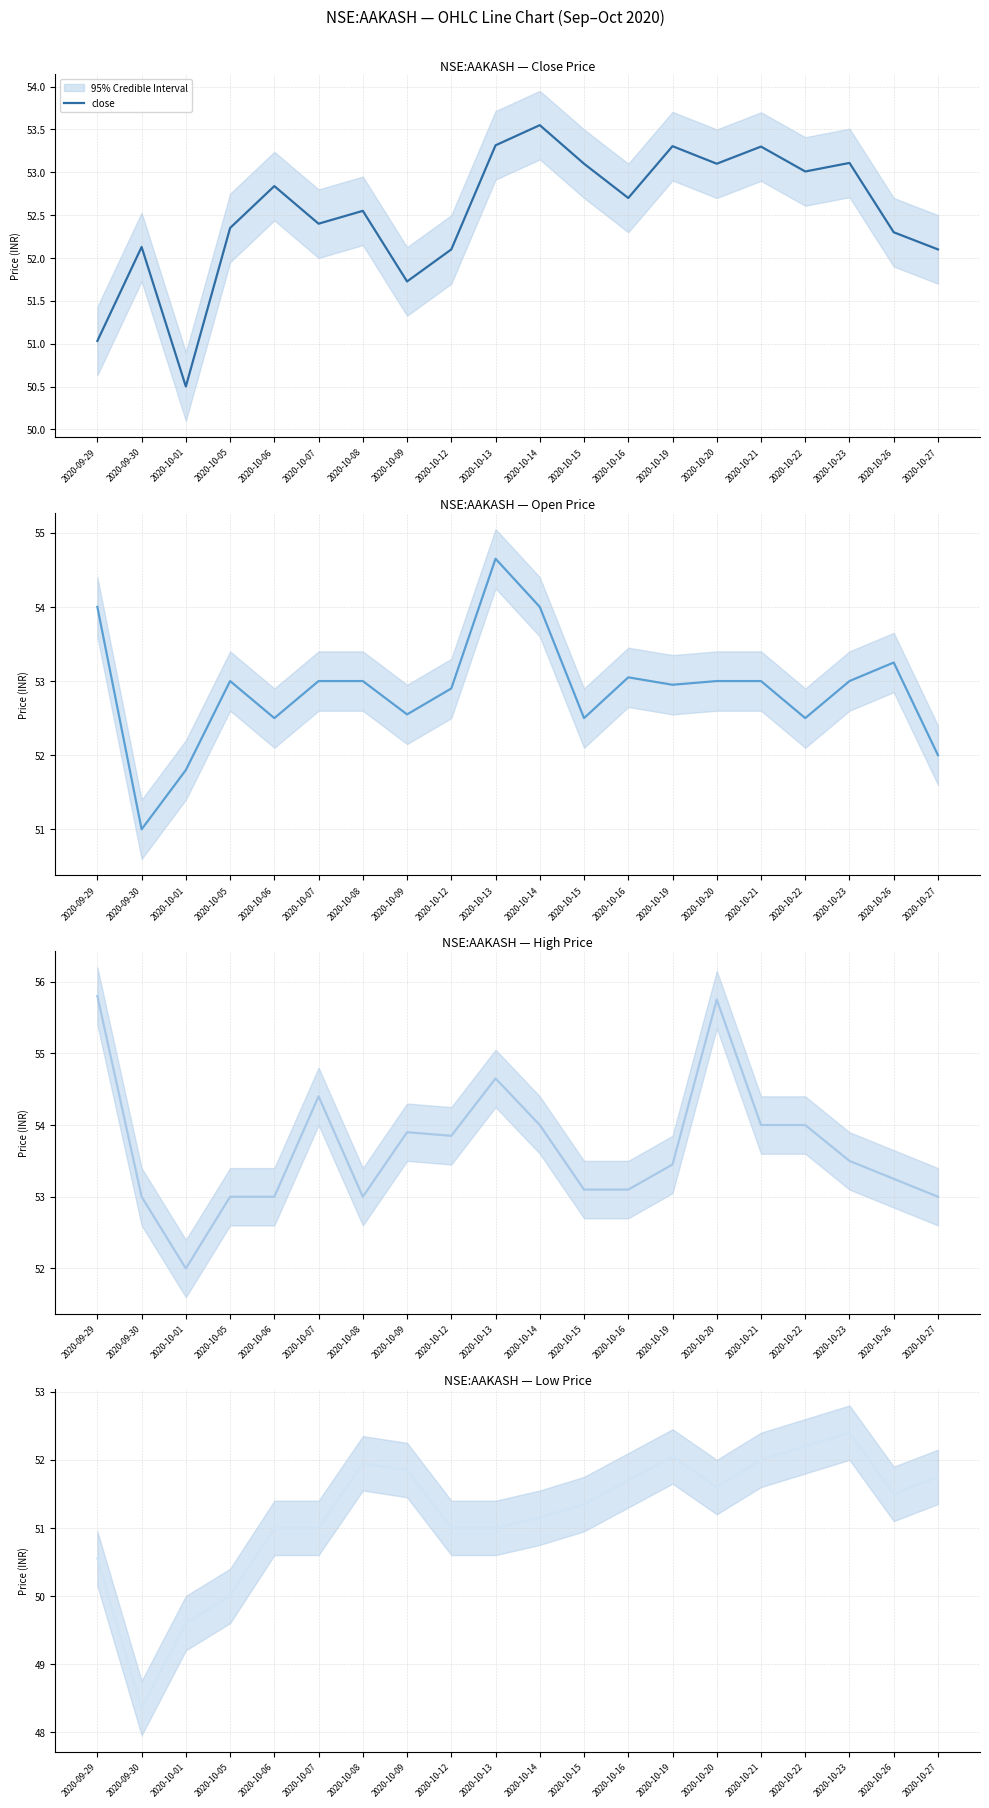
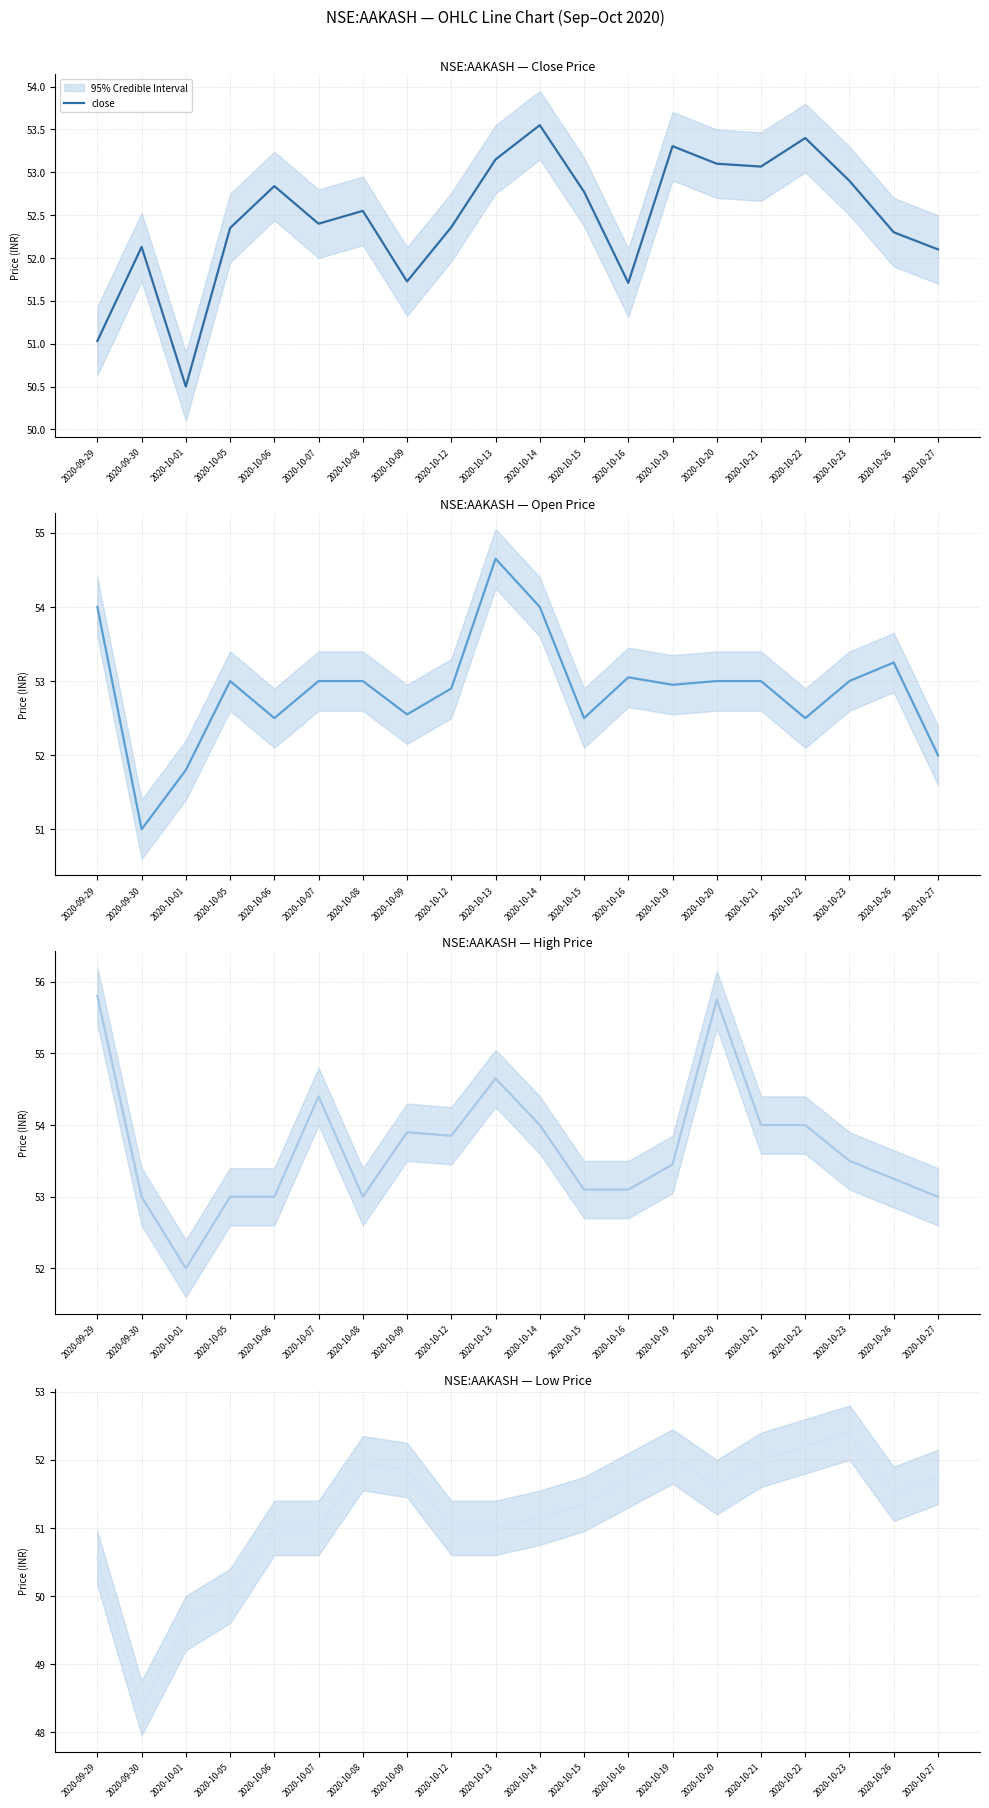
  {
    "NSE:AAKASH — Close Price": {
      "close": {
        "2020-09-29": 51.0,
        "2020-09-30": 52.1,
        "2020-10-01": 50.5,
        "2020-10-05": 52.3,
        "2020-10-06": 52.8,
        "2020-10-07": 52.4,
        "2020-10-08": 52.5,
        "2020-10-09": 51.7,
-       "2020-10-12": 52.1,
-       "2020-10-13": 53.3,
+       "2020-10-12": 52.4,
+       "2020-10-13": 53.2,
        "2020-10-14": 53.6,
-       "2020-10-15": 53.1,
-       "2020-10-16": 52.7,
+       "2020-10-15": 52.8,
+       "2020-10-16": 51.7,
        "2020-10-19": 53.3,
        "2020-10-20": 53.1,
-       "2020-10-21": 53.3,
-       "2020-10-22": 53.0,
-       "2020-10-23": 53.1,
+       "2020-10-21": 53.1,
+       "2020-10-22": 53.4,
+       "2020-10-23": 52.9,
        "2020-10-26": 52.3,
        "2020-10-27": 52.1
      }
    }
  }
